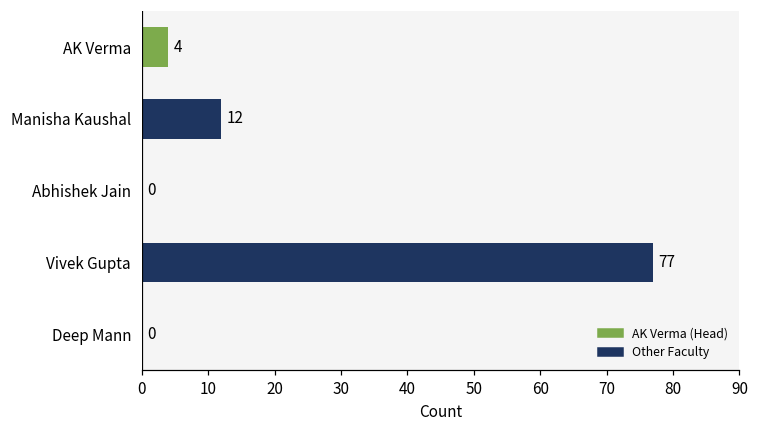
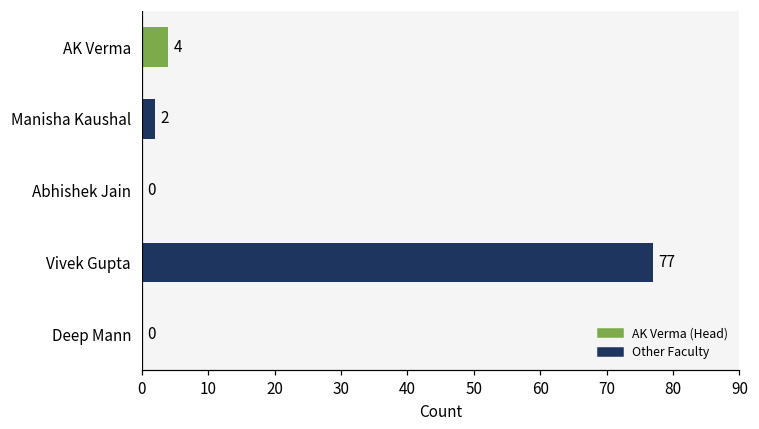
  {
    "AK Verma": 4,
-   "Manisha Kaushal": 12,
+   "Manisha Kaushal": 2,
    "Abhishek Jain": 0,
    "Vivek Gupta": 77,
    "Deep Mann": 0
  }
